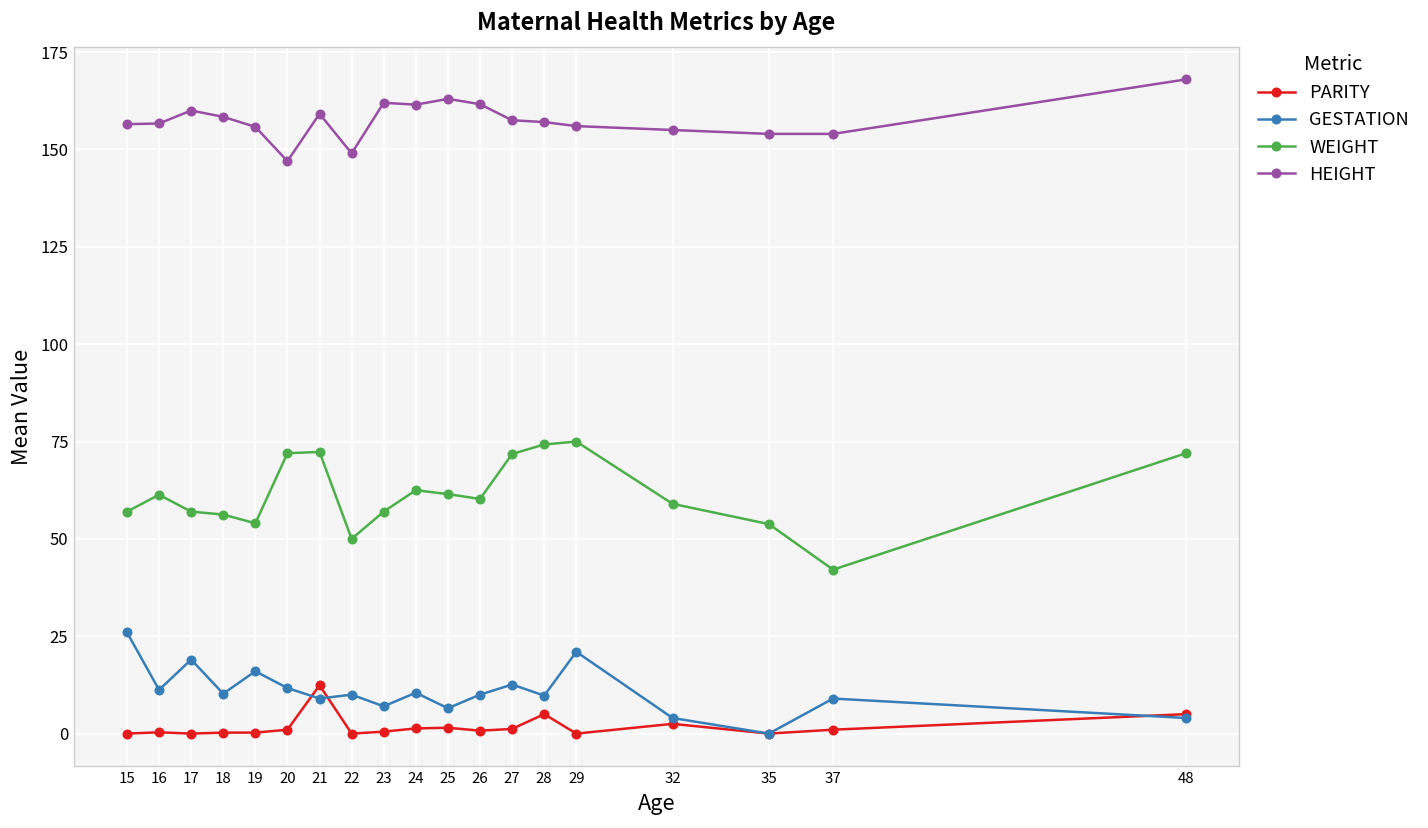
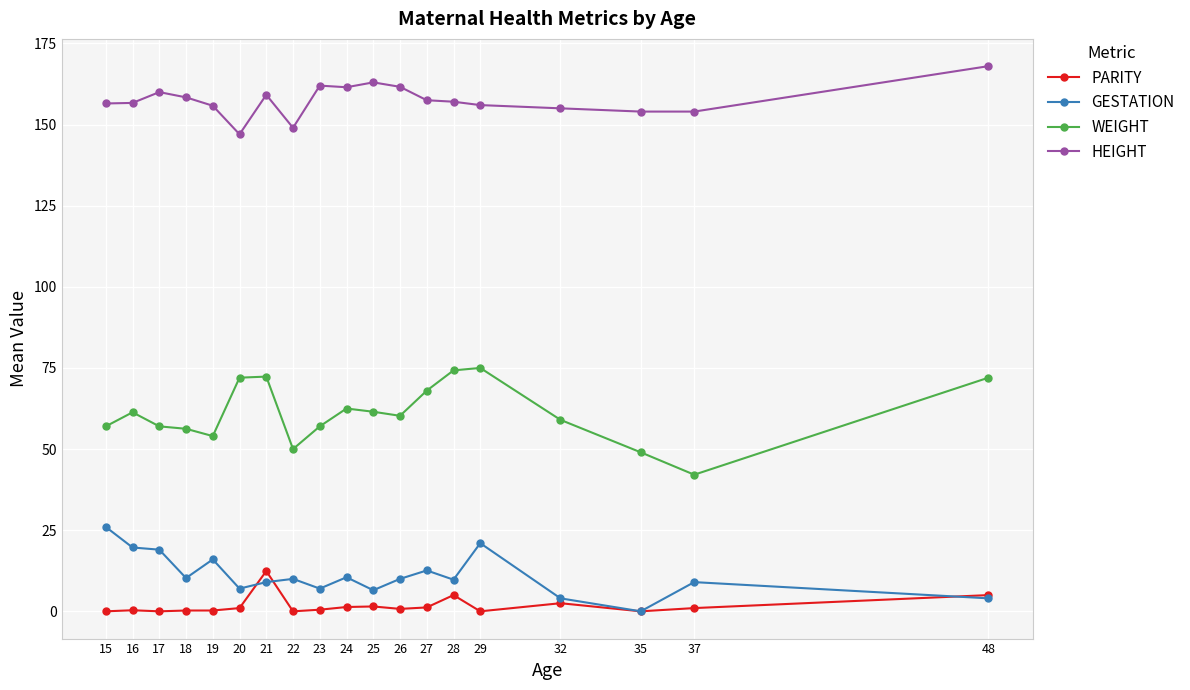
  {
    "PARITY": {
      "15": 0,
      "16": 0,
      "17": 0,
      "18": 0,
      "19": 0,
      "20": 1,
      "21": 12,
      "22": 0,
      "23": 1,
      "24": 1,
      "25": 2,
      "26": 1,
      "27": 1,
      "28": 5,
      "29": 0,
      "32": 3,
      "37": 1,
      "48": 5
    },
    "GESTATION": {
      "15": 26,
-     "16": 11,
+     "16": 20,
      "17": 19,
      "18": 10,
      "19": 16,
-     "20": 12,
+     "20": 7,
      "21": 9,
      "22": 10,
      "23": 7,
      "24": 11,
      "25": 7,
      "26": 10,
      "27": 13,
      "28": 10,
      "29": 21,
      "32": 4,
      "37": 9,
      "48": 4
    },
    "WEIGHT": {
      "15": 57,
      "16": 61,
      "17": 57,
      "18": 56,
      "19": 54,
      "20": 72,
      "21": 72,
      "22": 50,
      "23": 57,
      "24": 63,
      "25": 62,
      "26": 60,
-     "27": 72,
+     "27": 68,
      "28": 74,
      "29": 75,
      "32": 59,
-     "35": 54,
+     "35": 49,
      "37": 42,
      "48": 72
    },
    "HEIGHT": {
      "15": 157,
      "16": 157,
      "17": 160,
      "18": 158,
      "19": 156,
      "20": 147,
      "21": 159,
      "22": 149,
      "23": 162,
      "24": 162,
      "25": 163,
      "26": 162,
      "27": 158,
      "28": 157,
      "29": 156,
      "32": 155,
      "35": 154,
      "37": 154,
      "48": 168
    }
  }
